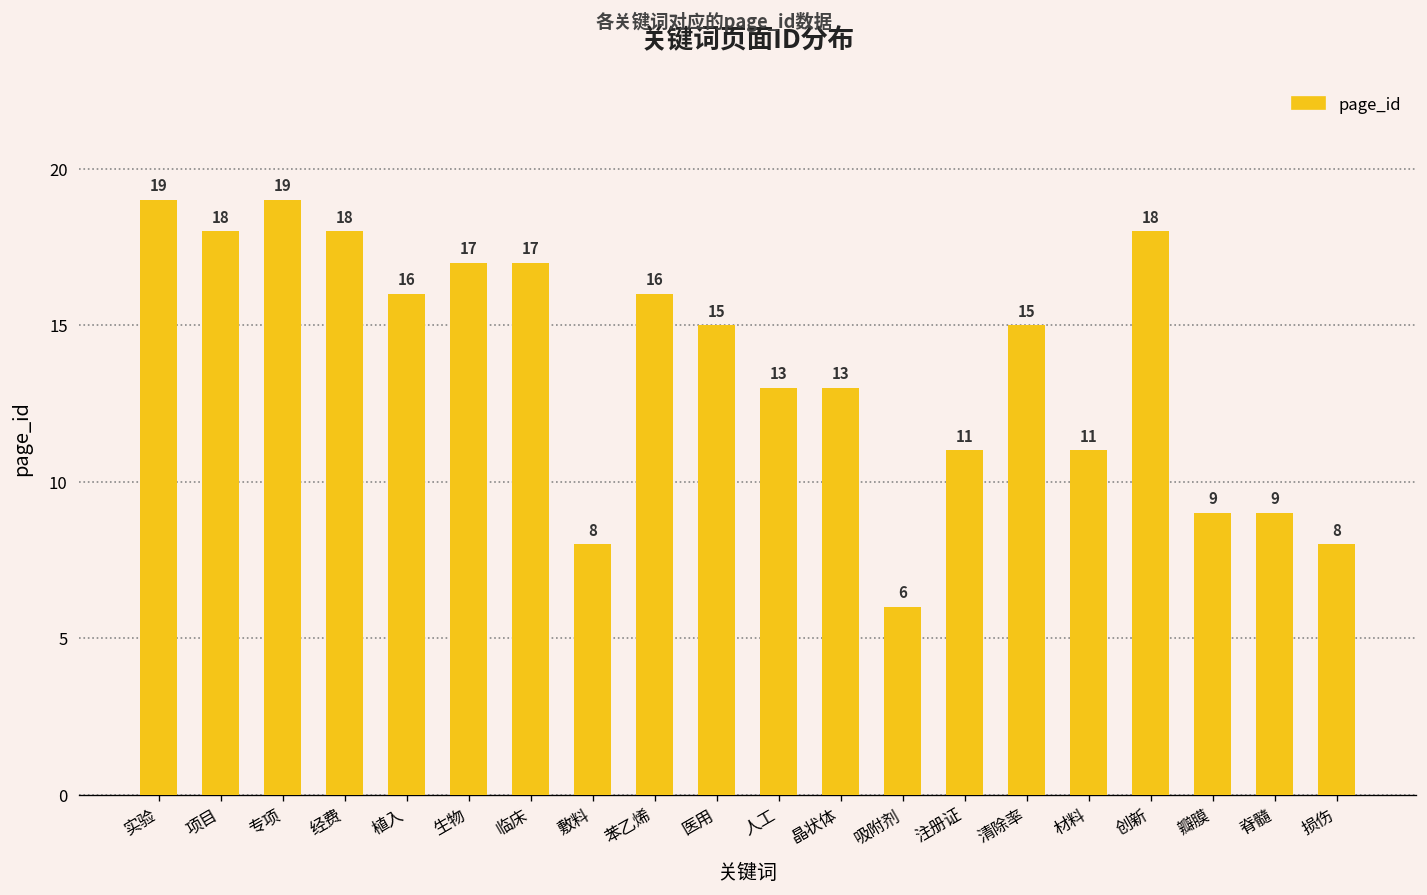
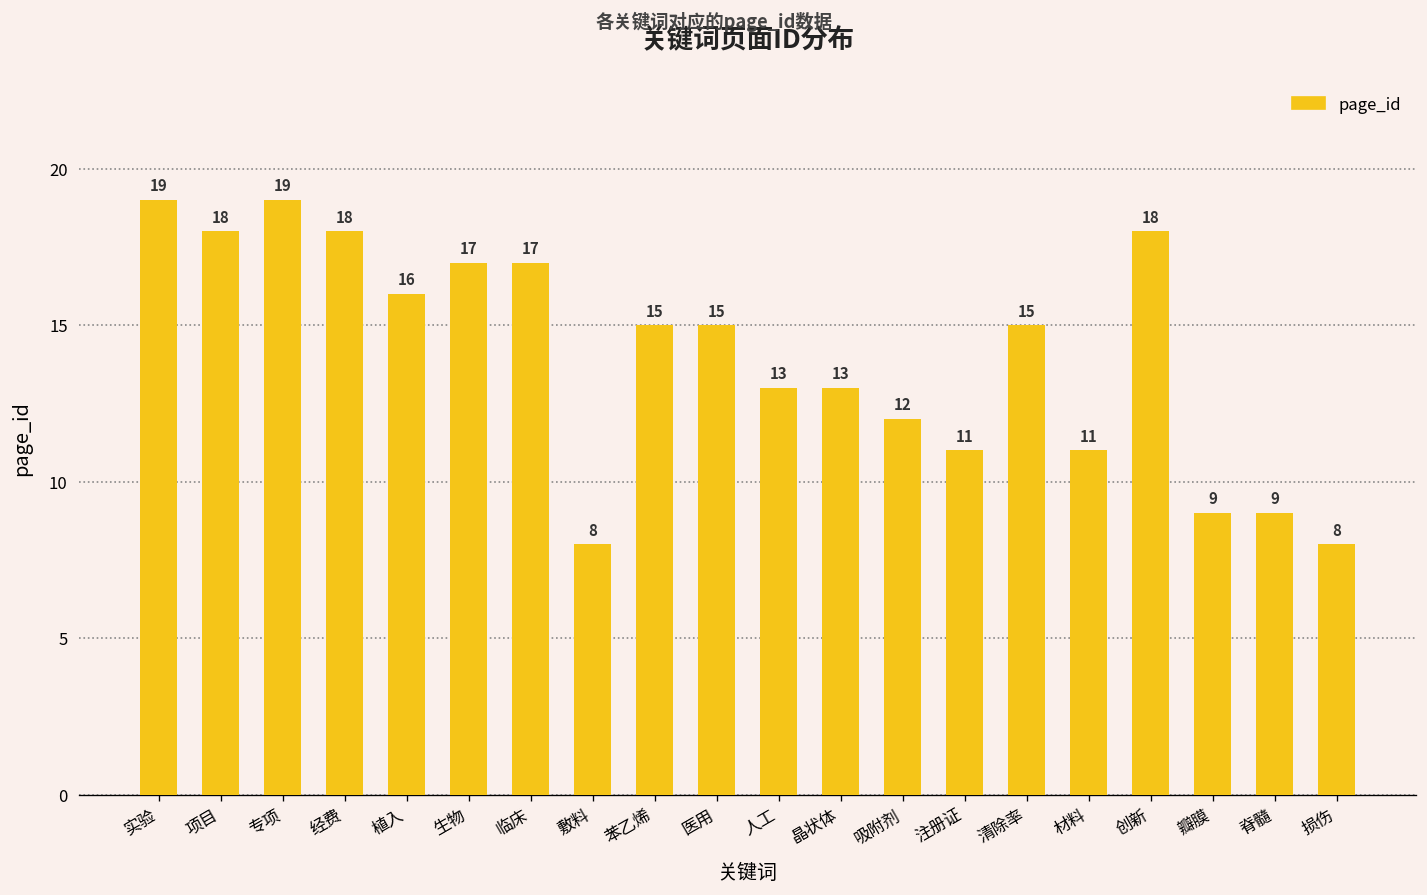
  {
    "实验": 19,
    "项目": 18,
    "专项": 19,
    "经费": 18,
    "植入": 16,
    "生物": 17,
    "临床": 17,
    "敷料": 8,
-   "苯乙烯": 16,
+   "苯乙烯": 15,
    "医用": 15,
    "人工": 13,
    "晶状体": 13,
-   "吸附剂": 6,
+   "吸附剂": 12,
    "注册证": 11,
    "清除率": 15,
    "材料": 11,
    "创新": 18,
    "瓣膜": 9,
    "脊髓": 9,
    "损伤": 8
  }
